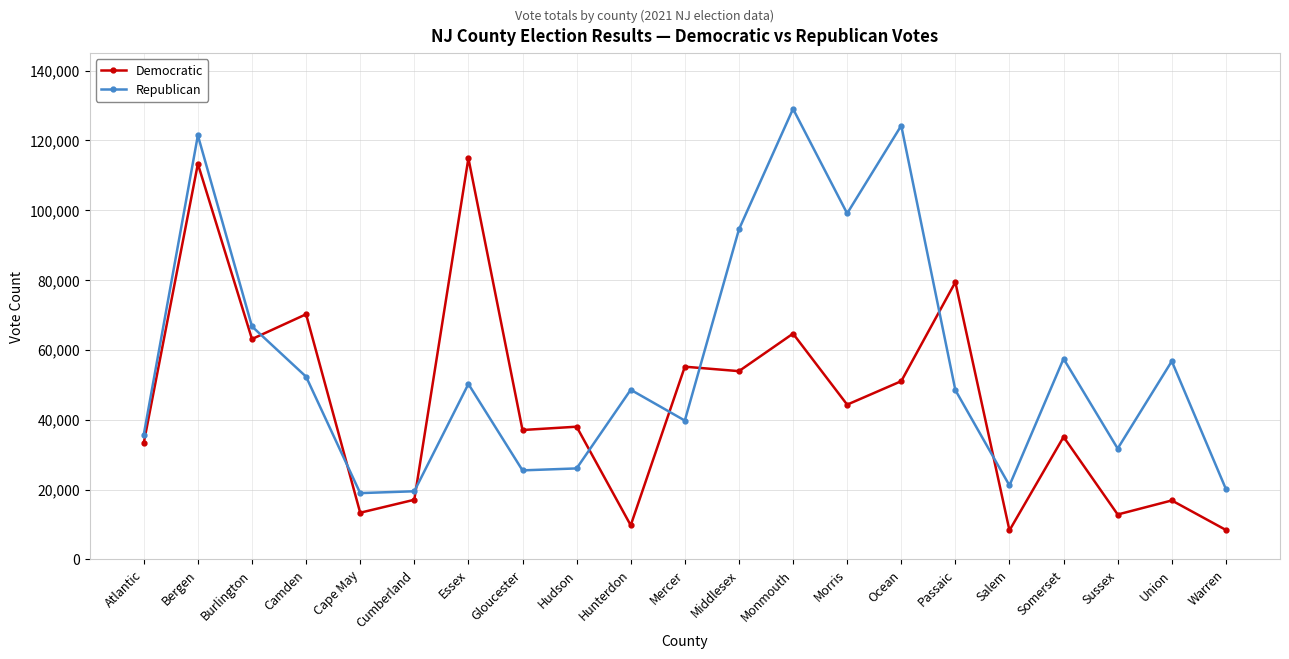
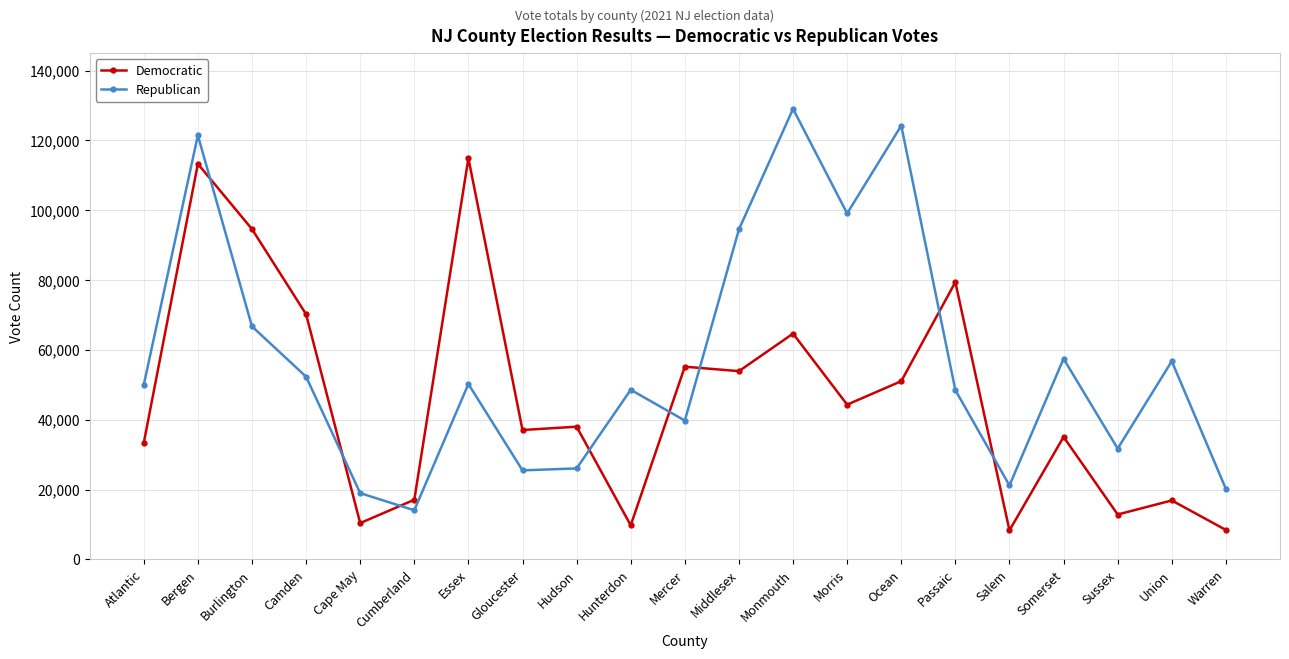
  {
    "Democratic": {
      "Atlantic": "33,000",
      "Bergen": "113,000",
-     "Burlington": "63,000",
+     "Burlington": "95,000",
      "Camden": "70,000",
-     "Cape May": "13,000",
+     "Cape May": "10,000",
      "Cumberland": "17,000",
      "Essex": "115,000",
      "Gloucester": "37,000",
      "Hudson": "38,000",
      "Hunterdon": "10,000",
      "Mercer": "55,000",
      "Middlesex": "54,000",
      "Monmouth": "65,000",
      "Morris": "44,000",
      "Ocean": "51,000",
      "Passaic": "79,000",
      "Salem": "8,000",
      "Somerset": "35,000",
      "Sussex": "13,000",
      "Union": "17,000",
      "Warren": "8,000"
    },
    "Republican": {
-     "Atlantic": "36,000",
+     "Atlantic": "50,000",
      "Bergen": "121,000",
      "Burlington": "67,000",
      "Camden": "52,000",
      "Cape May": "19,000",
-     "Cumberland": "20,000",
+     "Cumberland": "14,000",
      "Essex": "50,000",
      "Gloucester": "26,000",
      "Hudson": "26,000",
      "Hunterdon": "49,000",
      "Mercer": "40,000",
      "Middlesex": "95,000",
      "Monmouth": "129,000",
      "Morris": "99,000",
      "Ocean": "124,000",
      "Passaic": "49,000",
      "Salem": "21,000",
      "Somerset": "57,000",
      "Sussex": "32,000",
      "Union": "57,000",
      "Warren": "20,000"
    }
  }
